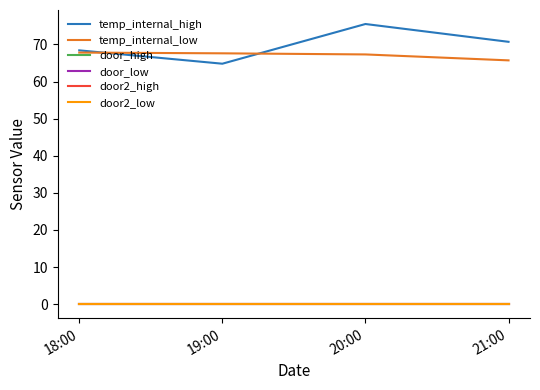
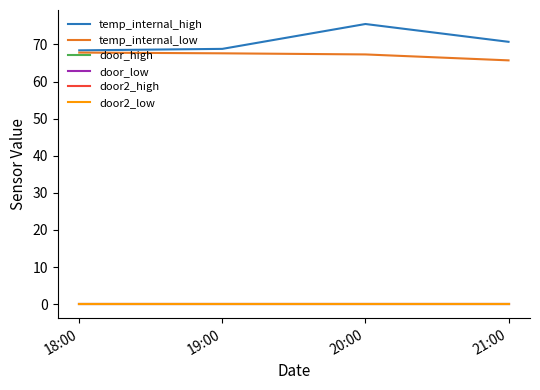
  {
    "temp_internal_high": {
-     "19:00": 65,
+     "19:00": 69,
      "20:00": 76,
      "21:00": 71
    }
  }
